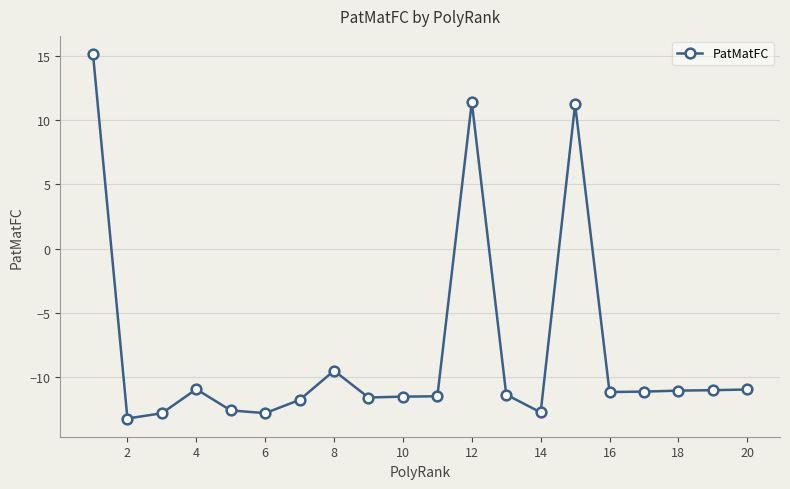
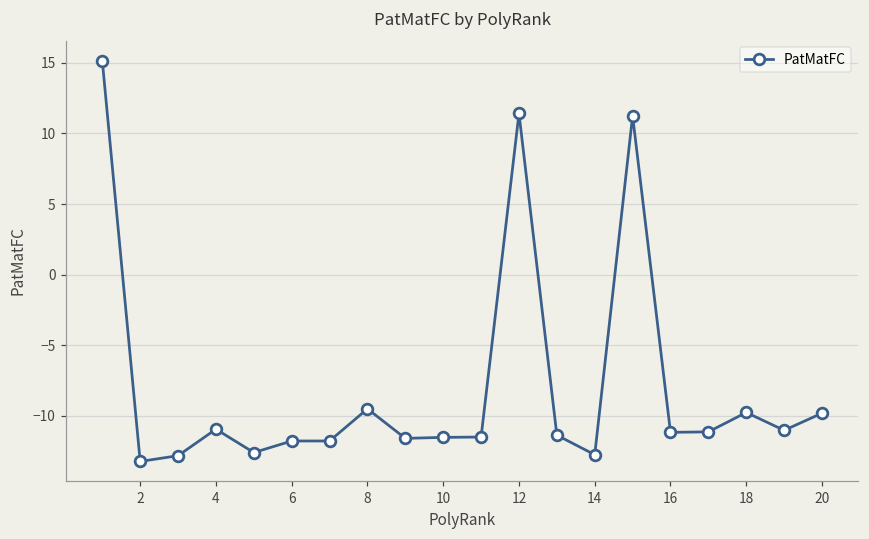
  {
    "2": -13.2,
    "4": -11.0,
-   "6": -12.8,
+   "6": -11.8,
    "8": -9.5,
    "10": -11.5,
    "12": 11.4,
    "14": -12.8,
    "16": -11.2,
-   "18": -11.1,
-   "20": -11.0
+   "18": -9.8,
+   "20": -9.8
  }
